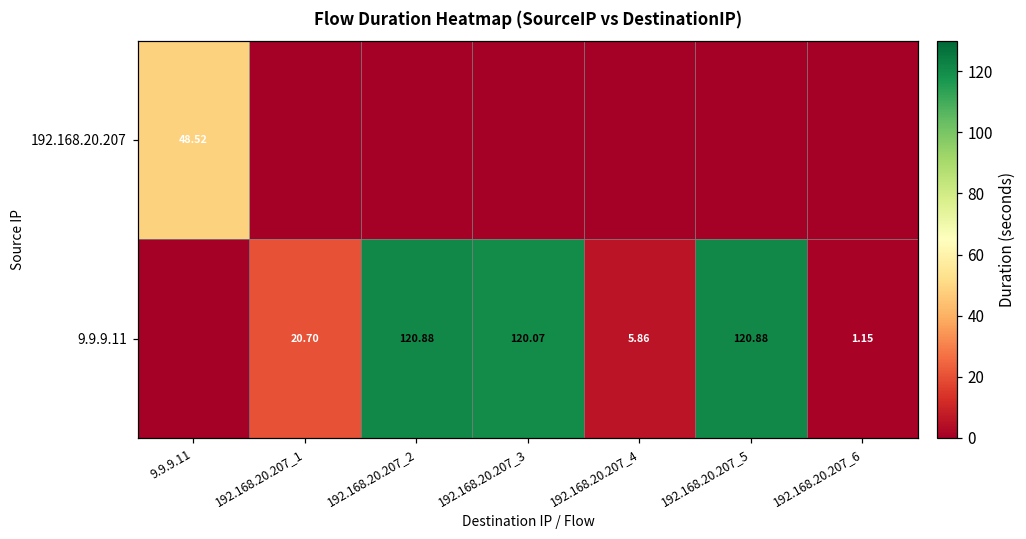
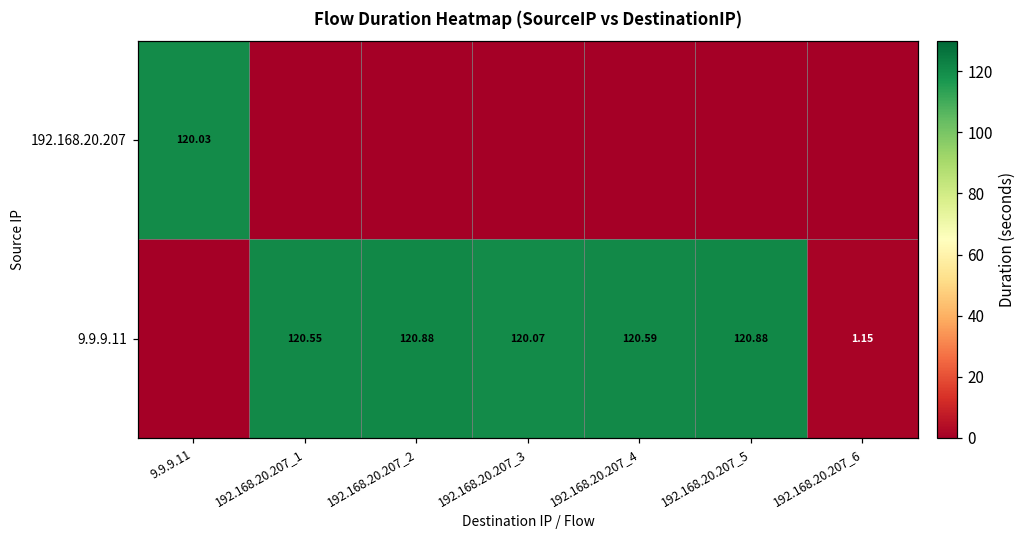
  {
    "192.168.20.207": {
-     "9.9.9.11": 48.52
+     "9.9.9.11": 120.03
    },
    "9.9.9.11": {
-     "192.168.20.207_1": 20.70,
+     "192.168.20.207_1": 120.55,
      "192.168.20.207_2": 120.88,
      "192.168.20.207_3": 120.07,
-     "192.168.20.207_4": 5.86,
+     "192.168.20.207_4": 120.59,
      "192.168.20.207_5": 120.88,
      "192.168.20.207_6": 1.15
    }
  }
